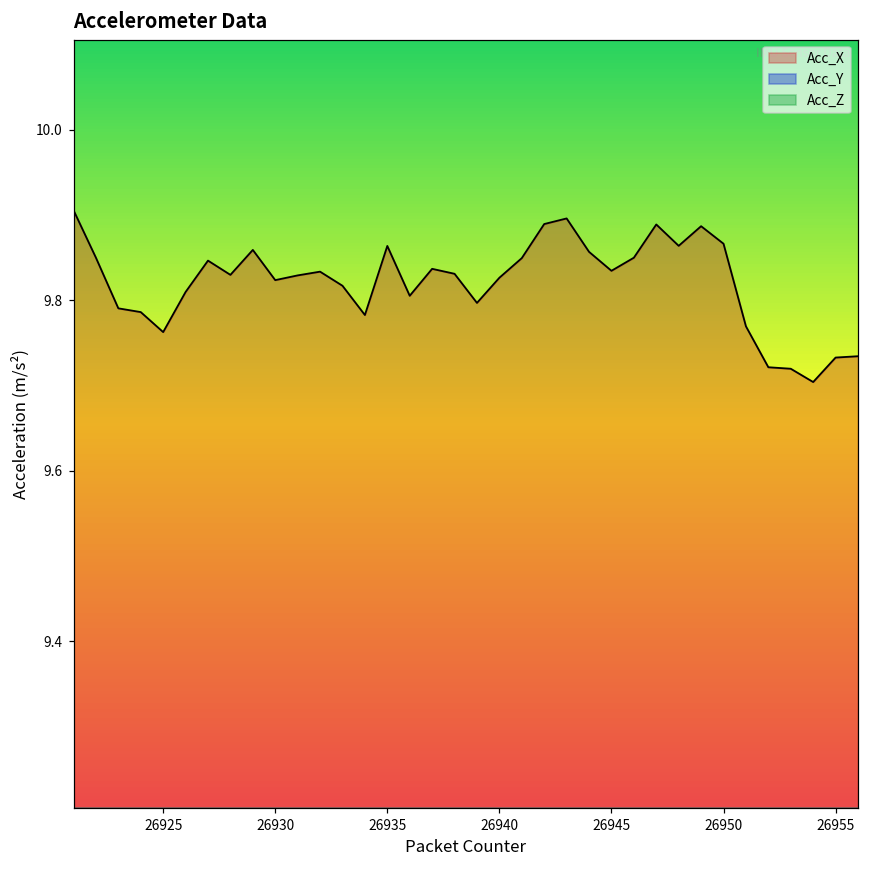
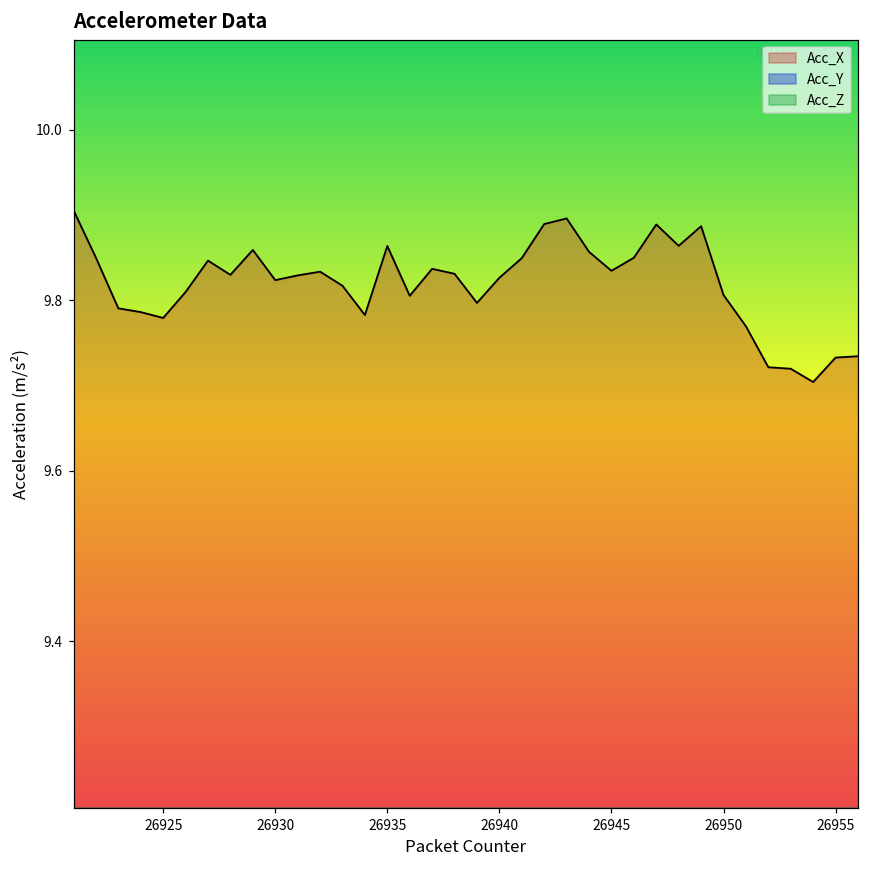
  {
    "Acc_X": {
-     "26925": 9.76,
+     "26925": 9.78,
      "26930": 9.82,
      "26935": 9.86,
      "26940": 9.83,
      "26945": 9.83,
-     "26950": 9.87,
+     "26950": 9.81,
      "26955": 9.73
    }
  }
